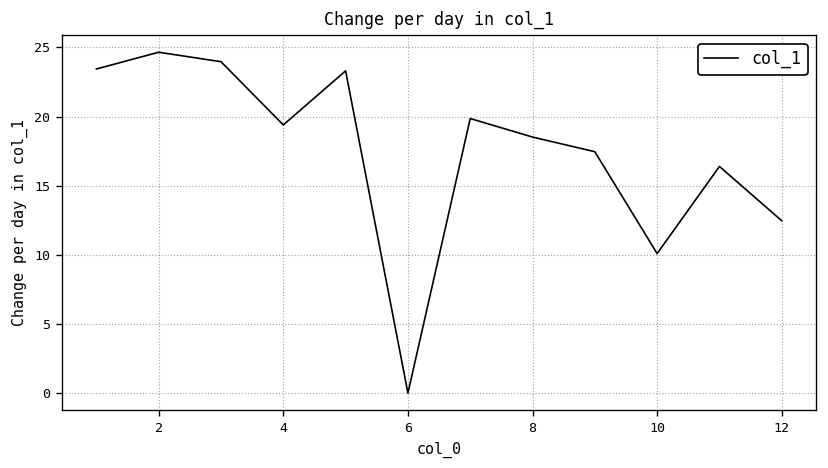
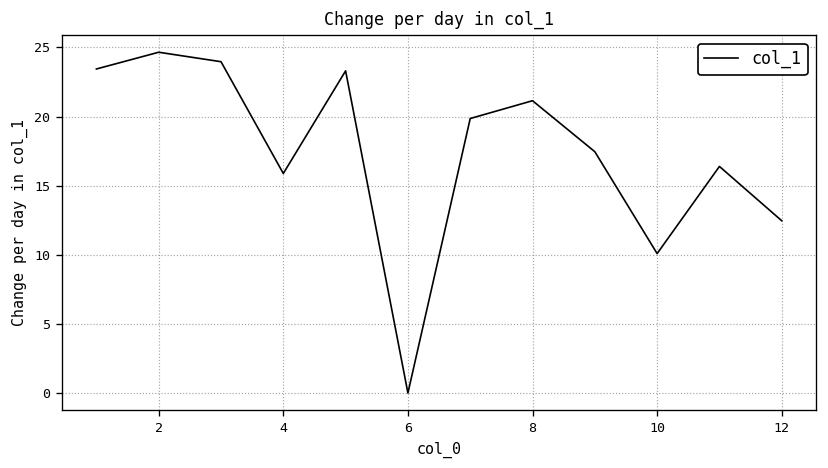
  {
    "2": 24.7,
-   "4": 19.4,
+   "4": 15.9,
    "6": 0.0,
-   "8": 18.5,
+   "8": 21.1,
    "10": 10.1,
    "12": 12.5
  }
